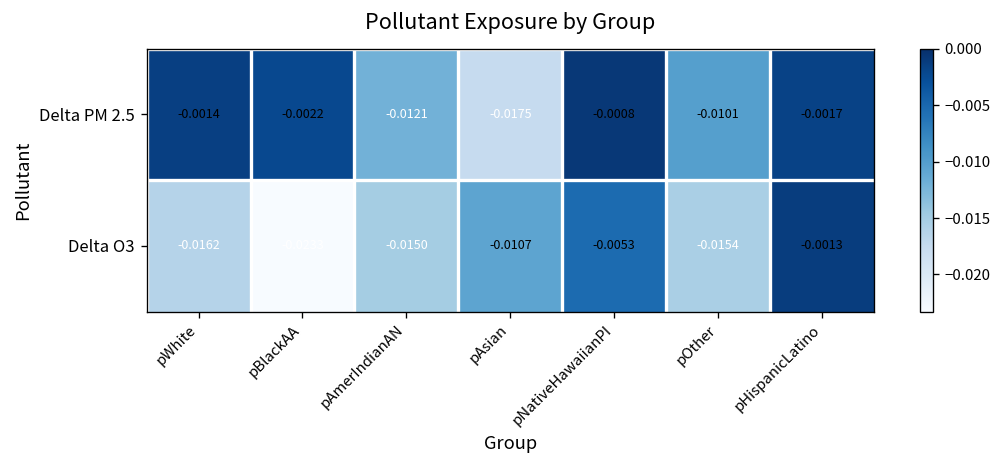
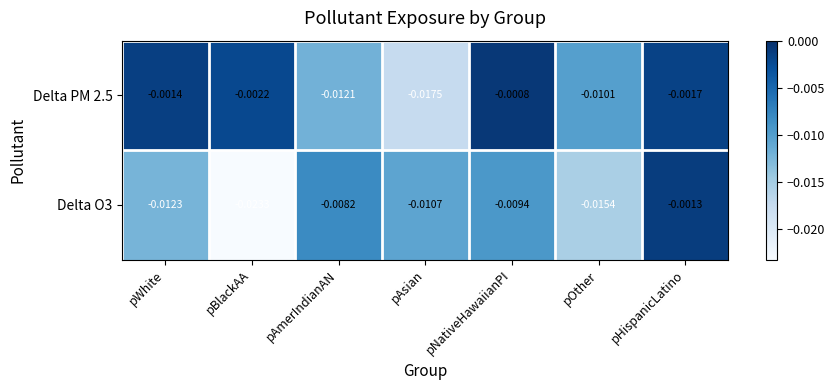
  {
    "Delta PM 2.5": {
      "pWhite": -0.0014,
      "pBlackAA": -0.0022,
      "pAmerIndianAN": -0.0121,
      "pAsian": -0.0175,
      "pNativeHawaiianPI": -0.0008,
      "pOther": -0.0101,
      "pHispanicLatino": -0.0017
    },
    "Delta O3": {
-     "pWhite": -0.0162,
-     "pAmerIndianAN": -0.0150,
+     "pWhite": -0.0123,
+     "pAmerIndianAN": -0.0082,
      "pAsian": -0.0107,
-     "pNativeHawaiianPI": -0.0053,
+     "pNativeHawaiianPI": -0.0094,
      "pOther": -0.0154,
      "pHispanicLatino": -0.0013
    }
  }
